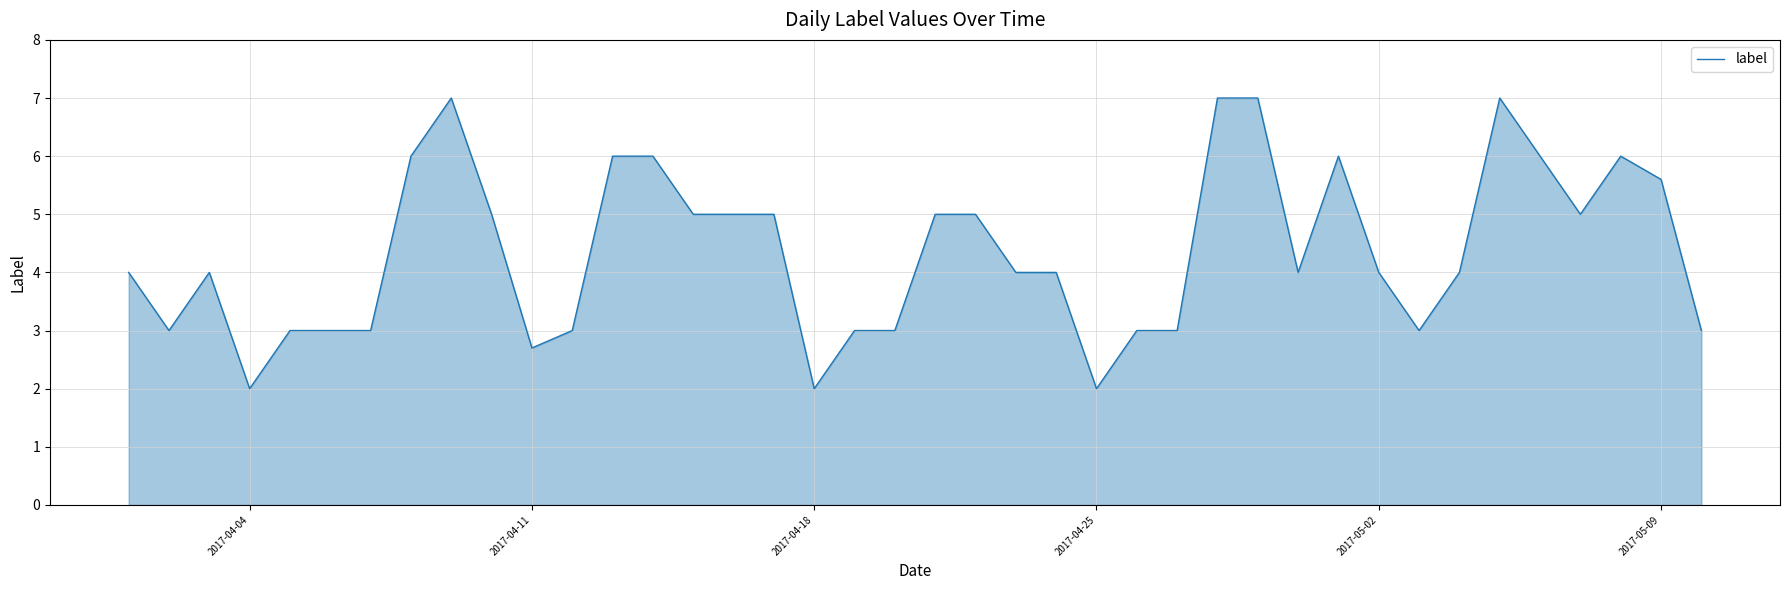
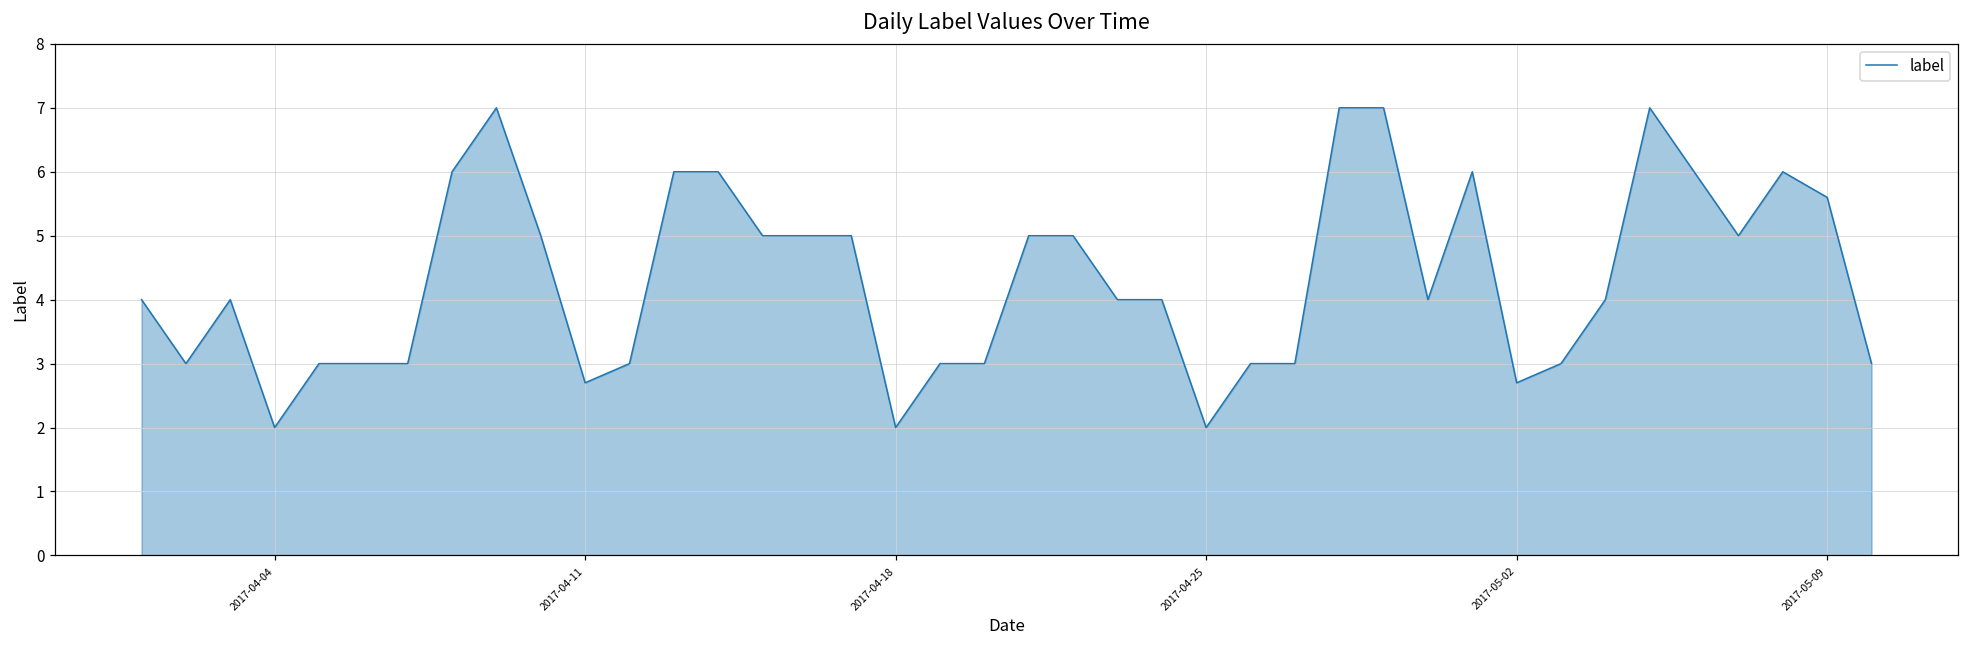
  {
    "2017-04-04": 2.0,
    "2017-04-11": 2.7,
    "2017-04-18": 2.0,
    "2017-04-25": 2.0,
-   "2017-05-02": 4.0,
+   "2017-05-02": 2.7,
    "2017-05-09": 5.6
  }
